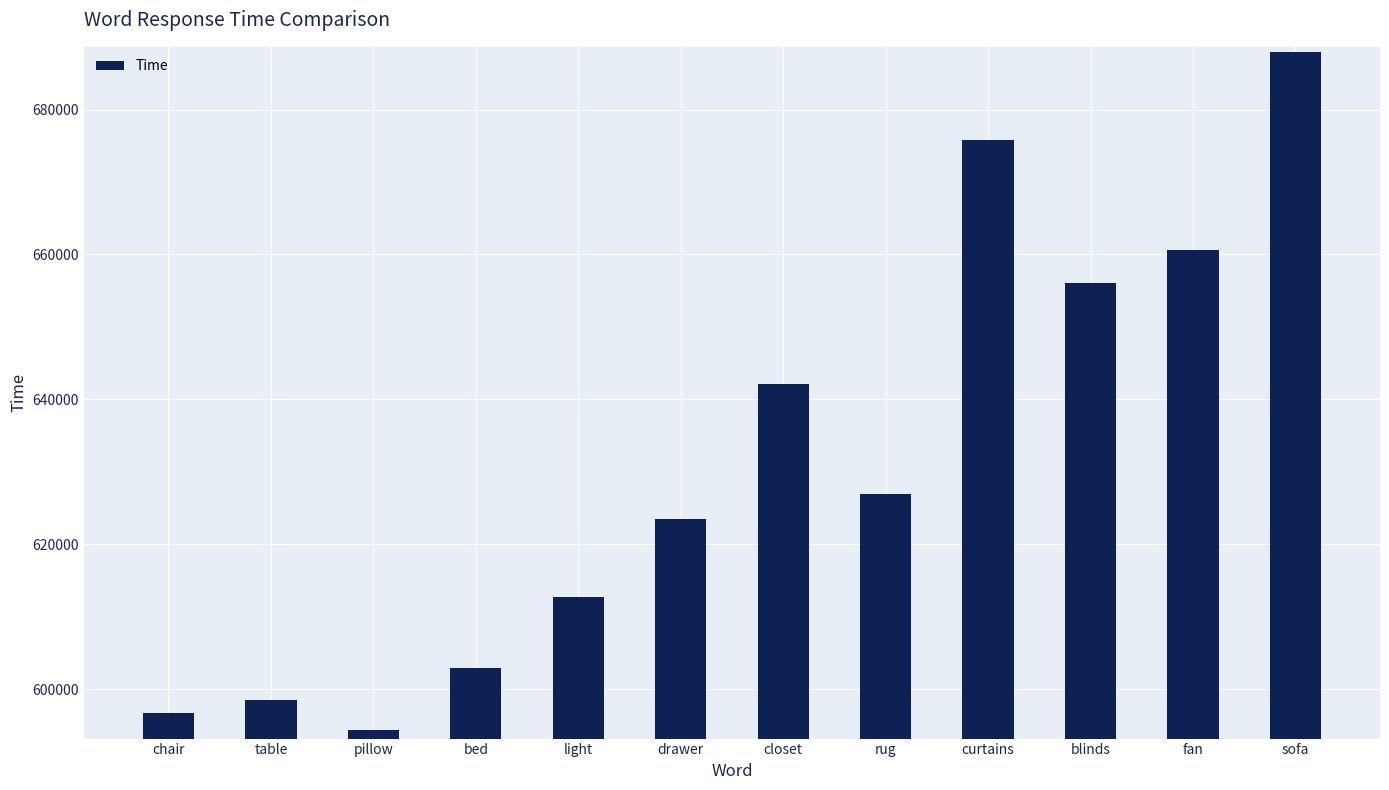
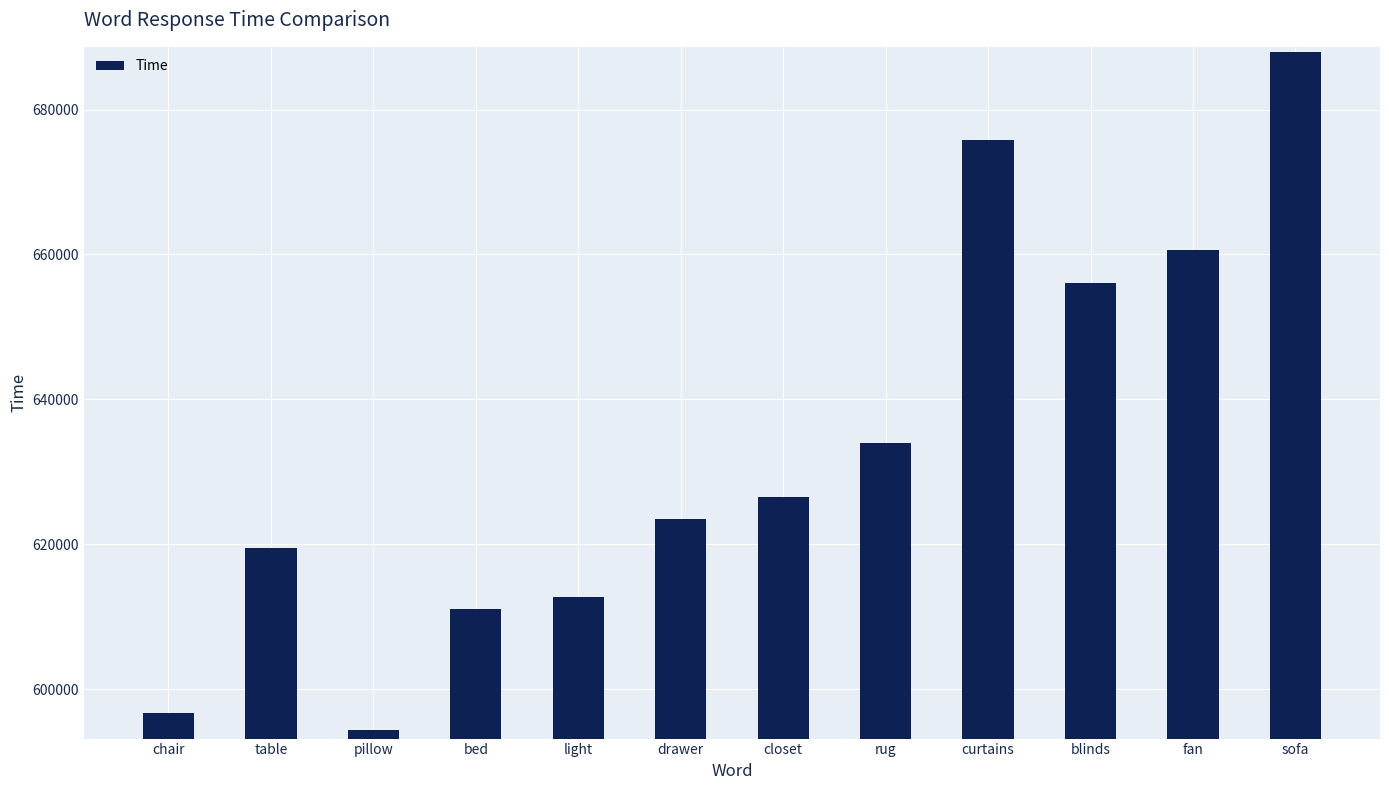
  {
    "chair": 597000,
-   "table": 598000,
+   "table": 619000,
    "pillow": 594000,
-   "bed": 603000,
+   "bed": 611000,
    "light": 613000,
    "drawer": 623000,
-   "closet": 642000,
-   "rug": 627000,
+   "closet": 627000,
+   "rug": 634000,
    "curtains": 676000,
    "blinds": 656000,
    "fan": 661000,
    "sofa": 688000
  }
